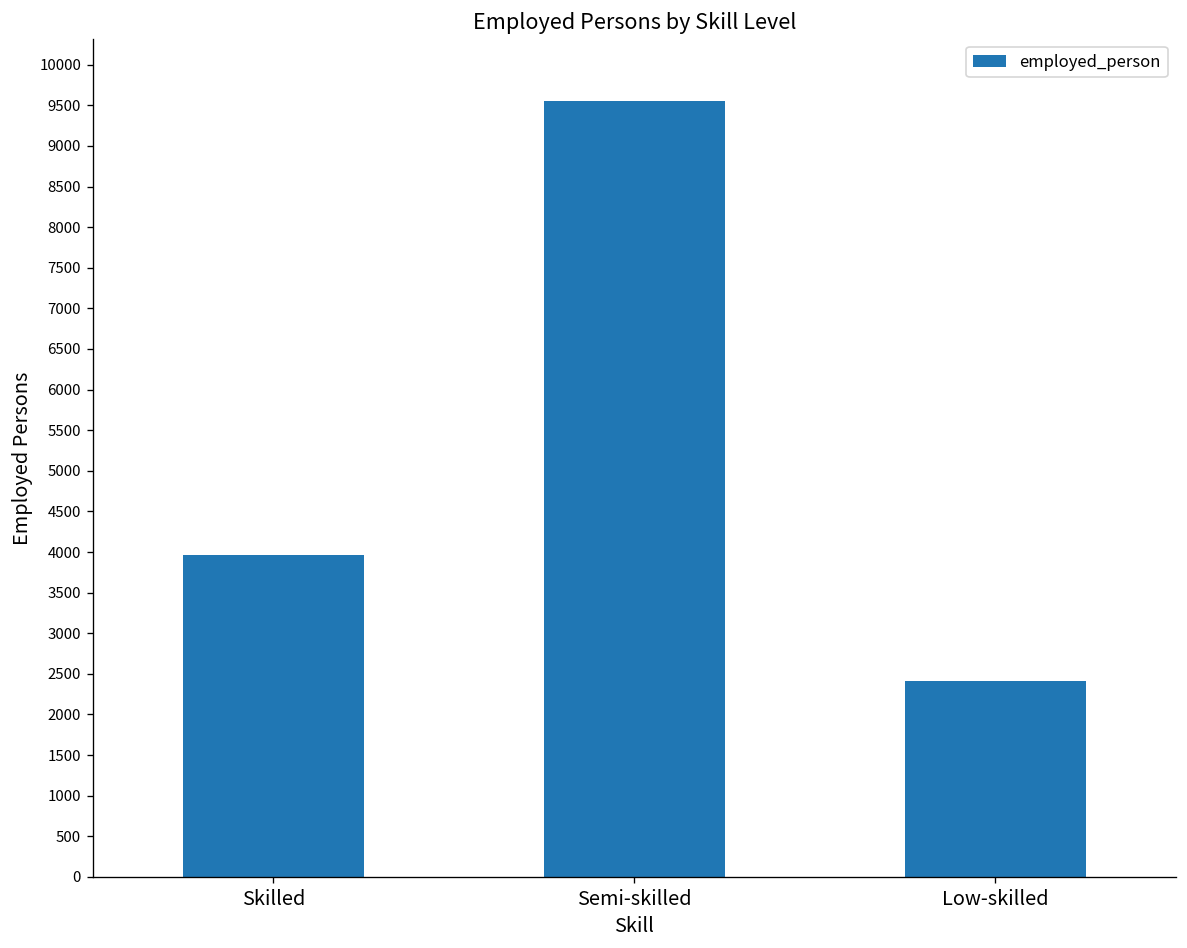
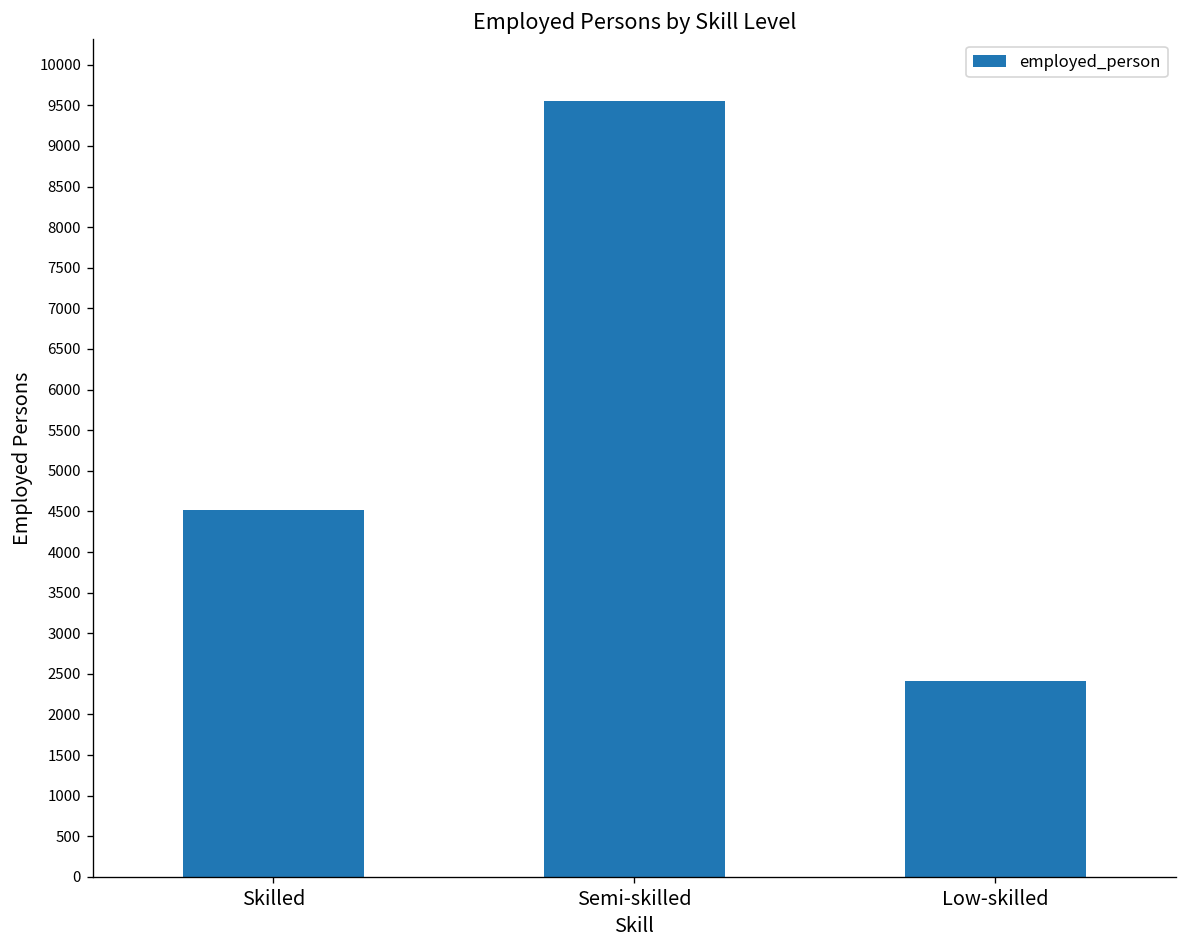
  {
-   "Skilled": 4000,
+   "Skilled": 4500,
    "Semi-skilled": 9600,
    "Low-skilled": 2400
  }
